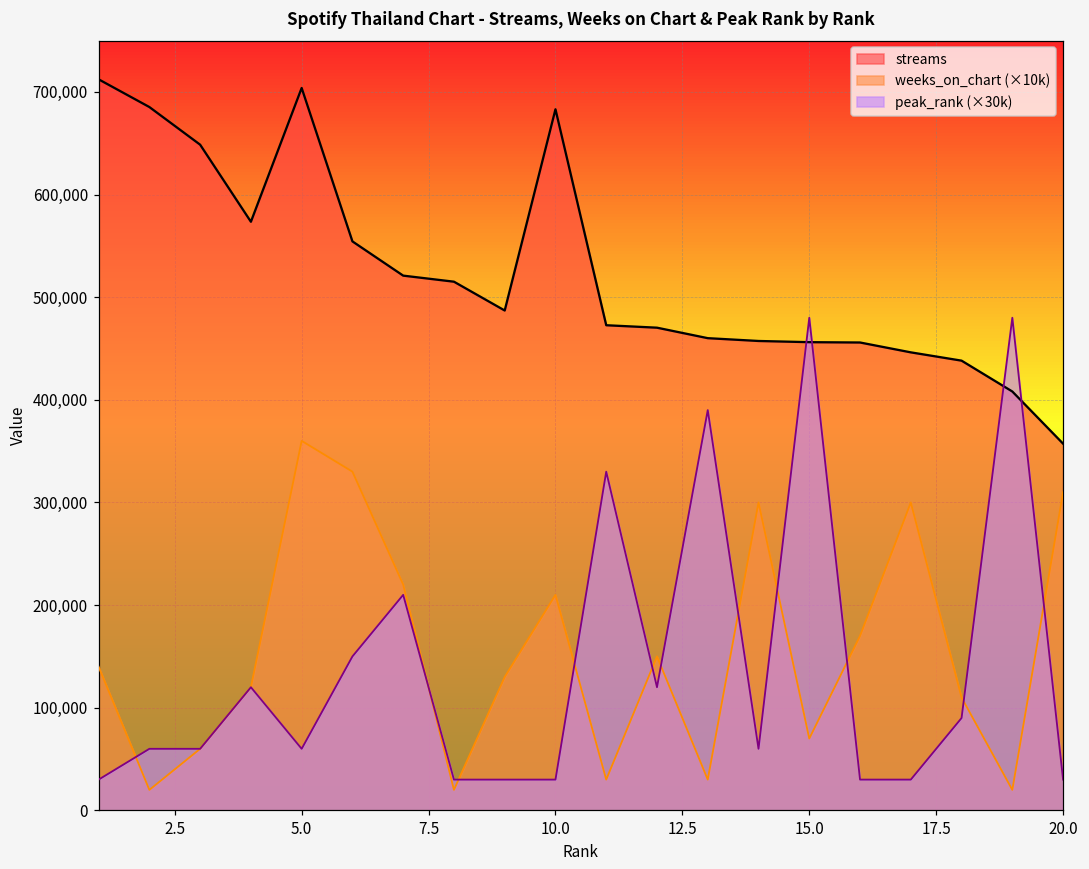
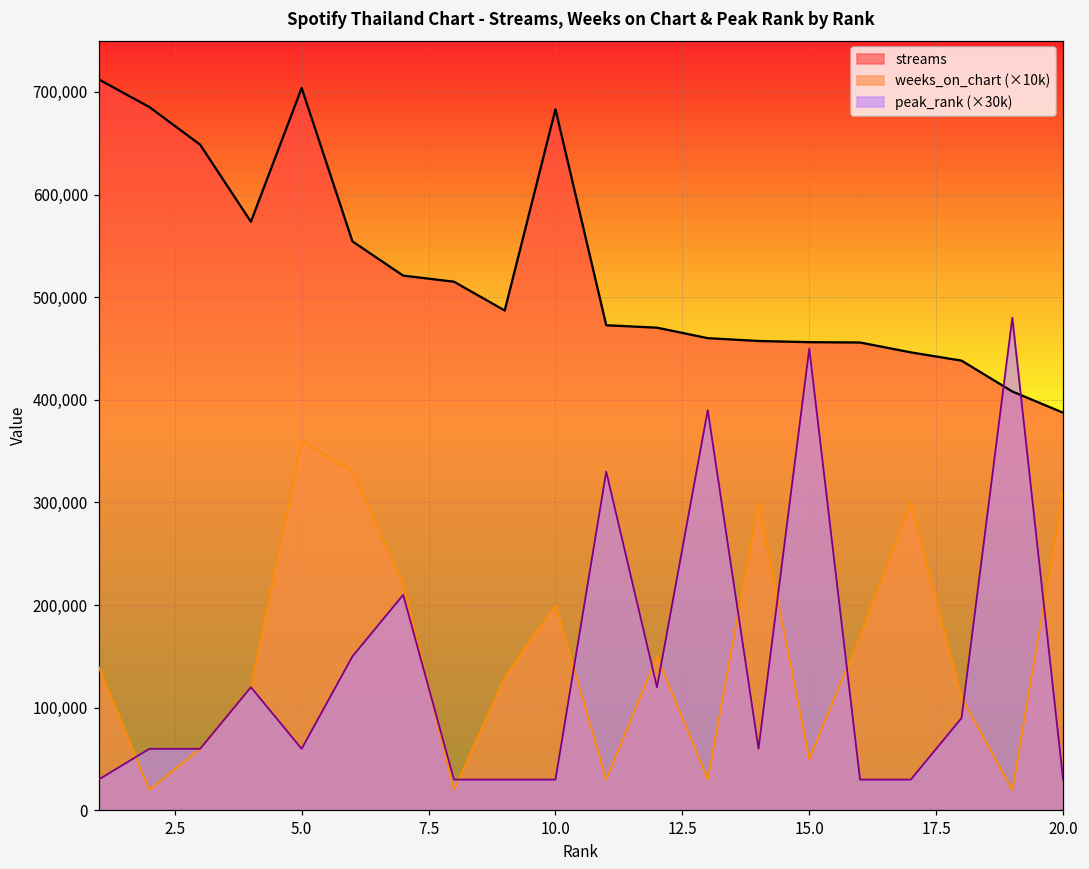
  {
    "streams": {
      "5.0": "700,000",
      "10.0": "680,000",
      "15.0": "460,000",
-     "20.0": "360,000"
+     "20.0": "390,000"
    },
    "weeks_on_chart (×10k)": {
      "5.0": "360,000",
-     "10.0": "210,000",
-     "15.0": "70,000",
+     "10.0": "200,000",
+     "15.0": "50,000",
      "20.0": "310,000"
    },
    "peak_rank (×30k)": {
      "5.0": "60,000",
      "10.0": "30,000",
-     "15.0": "480,000",
+     "15.0": "450,000",
      "20.0": "30,000"
    }
  }
